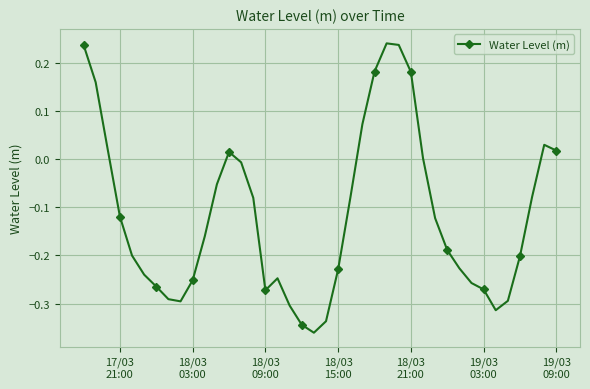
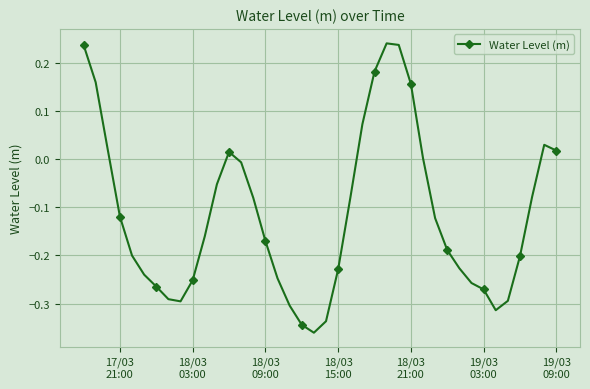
  {
    "17/03 21:00": -0.12,
    "18/03 03:00": -0.25,
-   "18/03 09:00": -0.27,
+   "18/03 09:00": -0.17,
    "18/03 15:00": -0.23,
-   "18/03 21:00": 0.18,
+   "18/03 21:00": 0.16,
    "19/03 03:00": -0.27,
    "19/03 09:00": 0.02
  }
